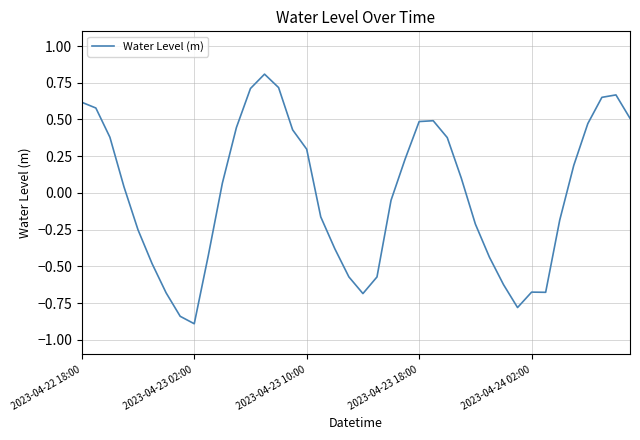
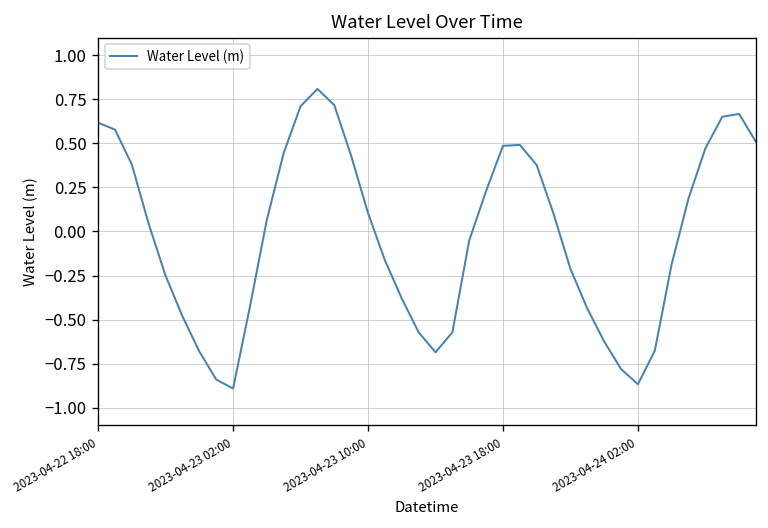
  {
    "2023-04-22 18:00": 0.62,
    "2023-04-23 02:00": -0.89,
-   "2023-04-23 10:00": 0.30,
+   "2023-04-23 10:00": 0.10,
    "2023-04-23 18:00": 0.49,
-   "2023-04-24 02:00": -0.68
+   "2023-04-24 02:00": -0.87
  }
